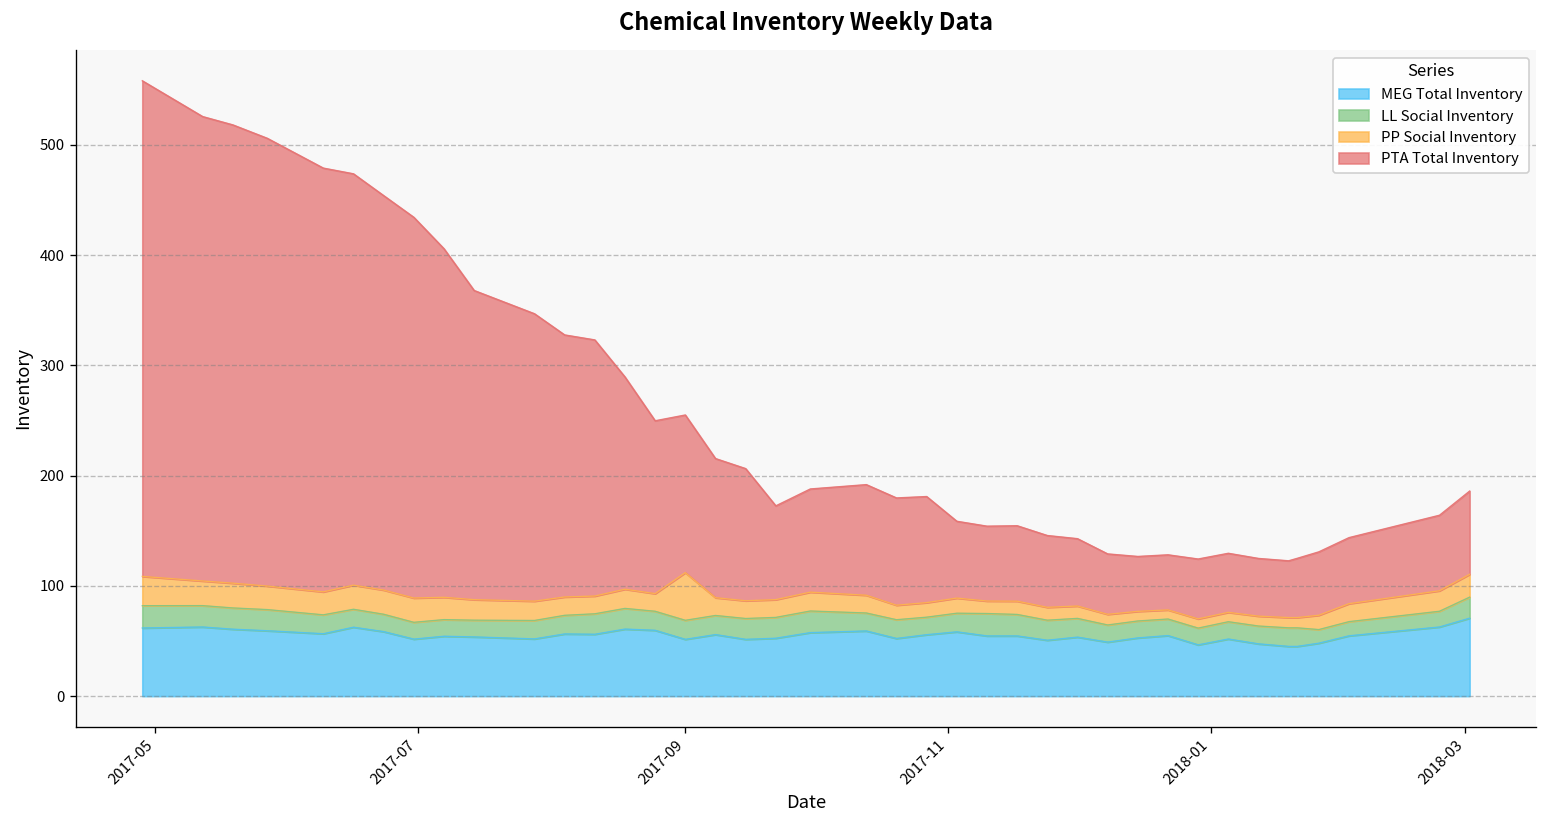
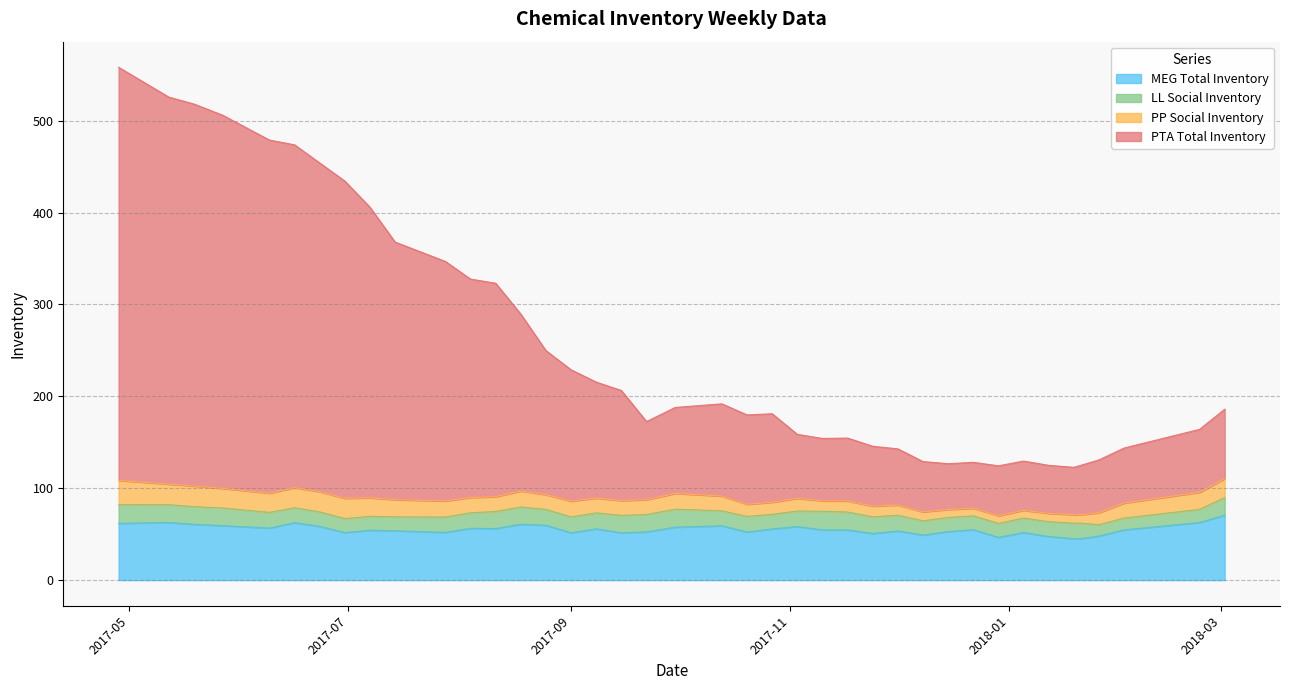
  {
    "MEG Total Inventory": {
      "2017-09": 50
    },
    "LL Social Inventory": {
      "2017-09": 20
    },
    "PP Social Inventory": {
-     "2017-09": 40
+     "2017-09": 20
    },
    "PTA Total Inventory": {
      "2017-09": 140
    }
  }
